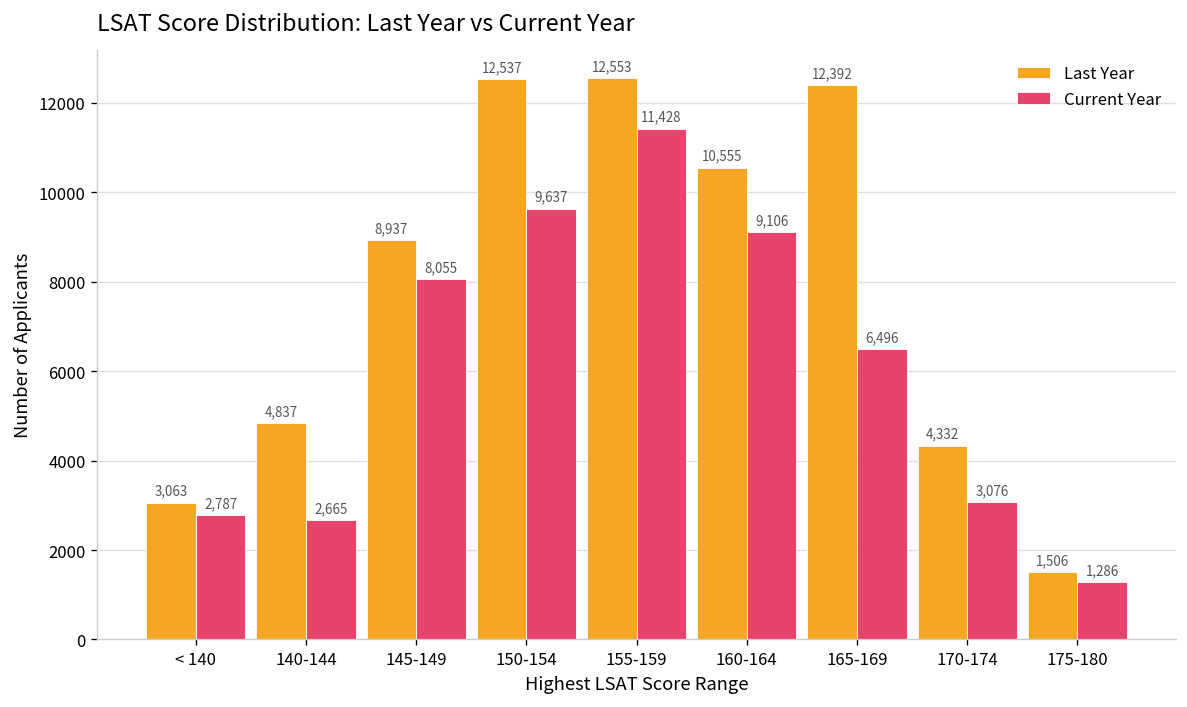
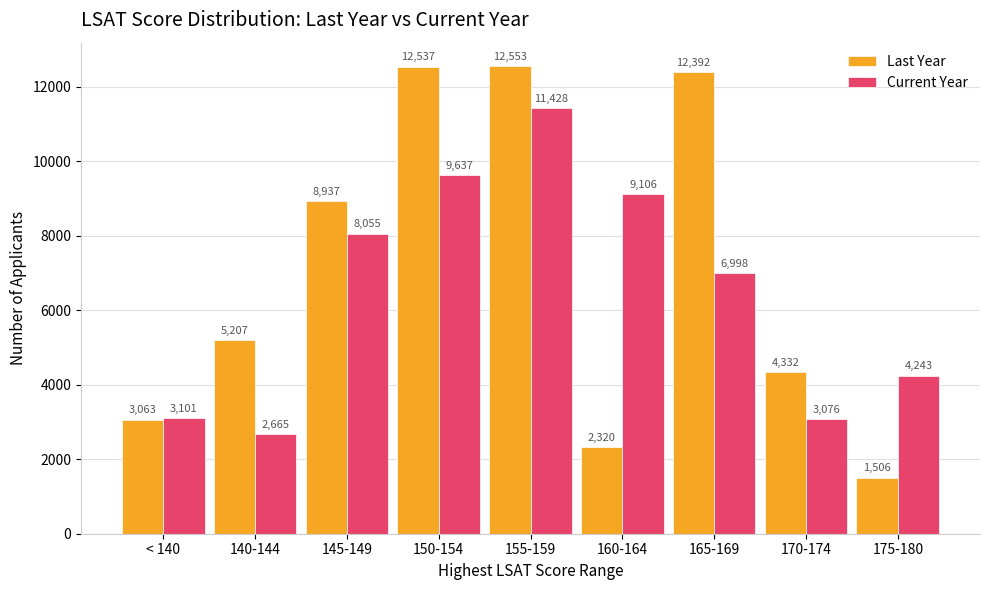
  {
    "Last Year": {
      "< 140": "3,063",
-     "140-144": "4,837",
+     "140-144": "5,207",
      "145-149": "8,937",
      "150-154": "12,537",
      "155-159": "12,553",
-     "160-164": "10,555",
+     "160-164": "2,320",
      "165-169": "12,392",
      "170-174": "4,332",
      "175-180": "1,506"
    },
    "Current Year": {
-     "< 140": "2,787",
+     "< 140": "3,101",
      "140-144": "2,665",
      "145-149": "8,055",
      "150-154": "9,637",
      "155-159": "11,428",
      "160-164": "9,106",
-     "165-169": "6,496",
+     "165-169": "6,998",
      "170-174": "3,076",
-     "175-180": "1,286"
+     "175-180": "4,243"
    }
  }
